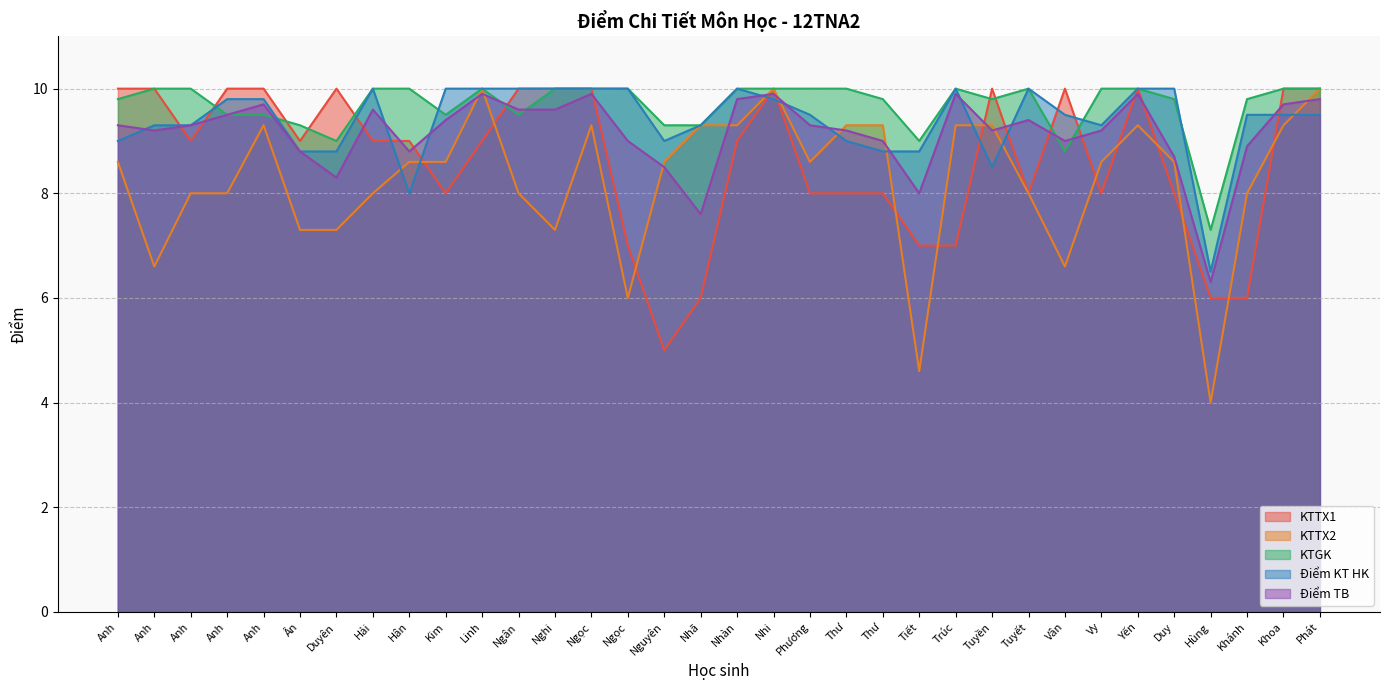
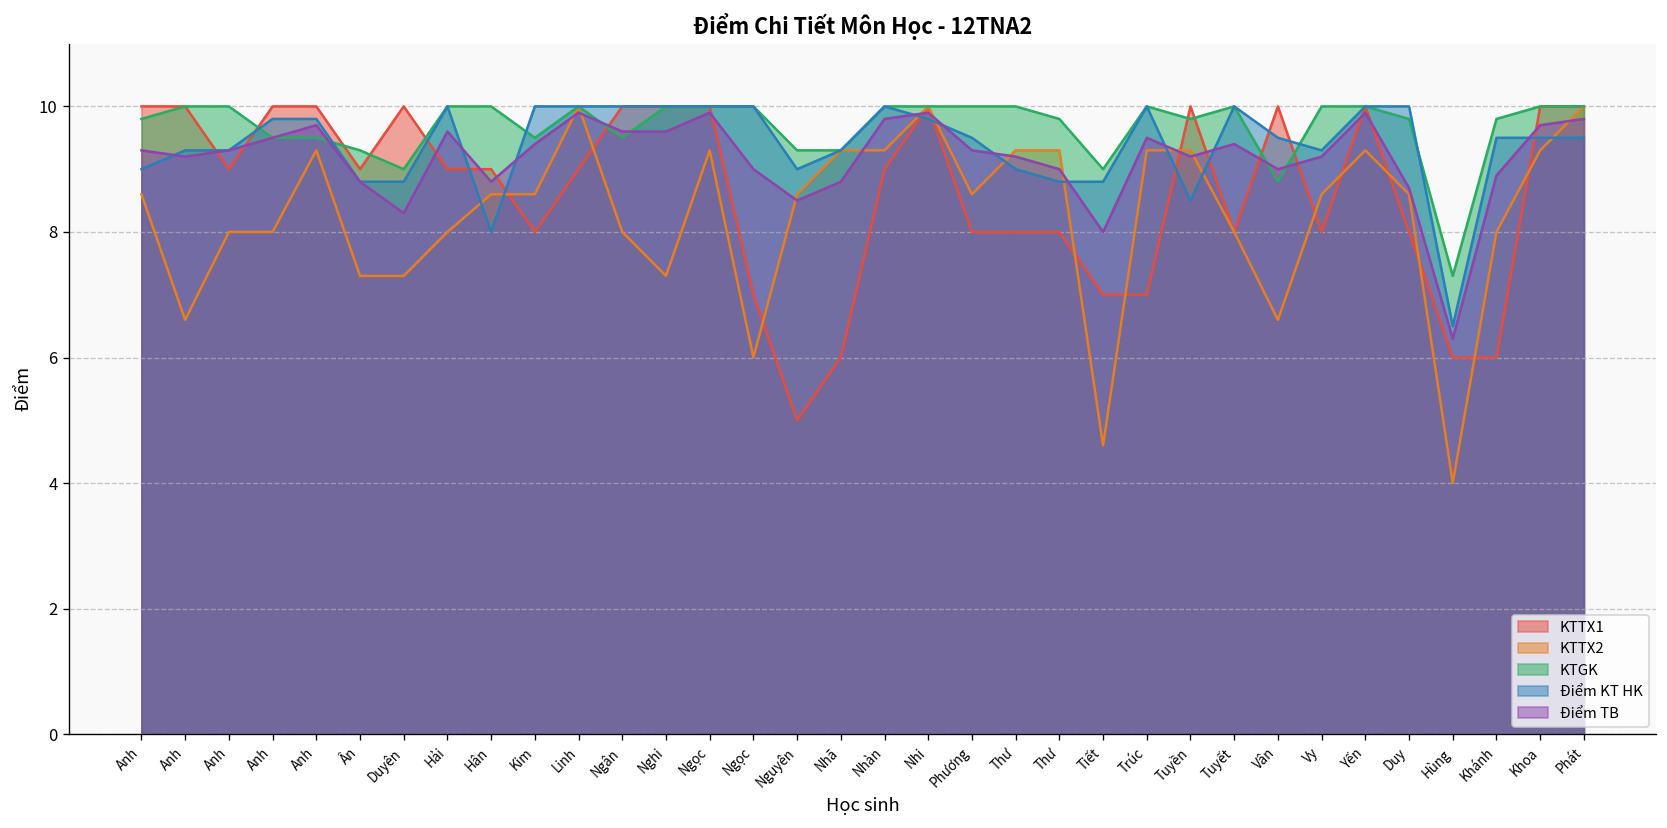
  {
    "KTGK": {
      "Ân": 9.3,
      "Duyên": 9.0,
      "Hân": 10.0,
      "Kim": 9.5,
      "Ngân": 9.5,
      "Nguyên": 9.3,
      "Phương": 10.0,
      "Tiết": 9.0,
      "Tuyền": 9.8,
      "Vân": 8.8,
      "Vy": 10.0,
      "Duy": 9.8,
      "Hùng": 7.3,
      "Khánh": 9.8
    },
    "Điểm KT HK": {
      "Duyên": 8.8,
      "Hân": 8.0,
      "Kim": 10.0,
      "Nguyên": 9.0,
      "Nhi": 9.8,
      "Phương": 9.5,
      "Tiết": 8.8,
      "Tuyền": 8.5,
      "Vân": 9.5,
      "Vy": 9.3,
      "Duy": 10.0,
      "Hùng": 6.5,
      "Khánh": 9.5,
      "Khoa": 9.5,
      "Phát": 9.5
    },
    "Điểm TB": {
      "Duyên": 8.3,
      "Hải": 9.6,
      "Hân": 8.8,
      "Kim": 9.4,
      "Linh": 9.9,
      "Ngân": 9.6,
      "Nghi": 9.6,
      "Nguyên": 8.5,
-     "Nhã": 7.6,
+     "Nhã": 8.8,
      "Nhàn": 9.8,
      "Nhi": 9.9,
      "Phương": 9.3,
      "Tiết": 8.0,
-     "Trúc": 9.9,
+     "Trúc": 9.5,
      "Tuyền": 9.2,
      "Tuyết": 9.4,
      "Vân": 9.0,
      "Vy": 9.2,
      "Yến": 9.9,
      "Duy": 8.7,
      "Hùng": 6.3,
      "Khánh": 8.9,
      "Khoa": 9.7,
      "Phát": 9.8
    }
  }
